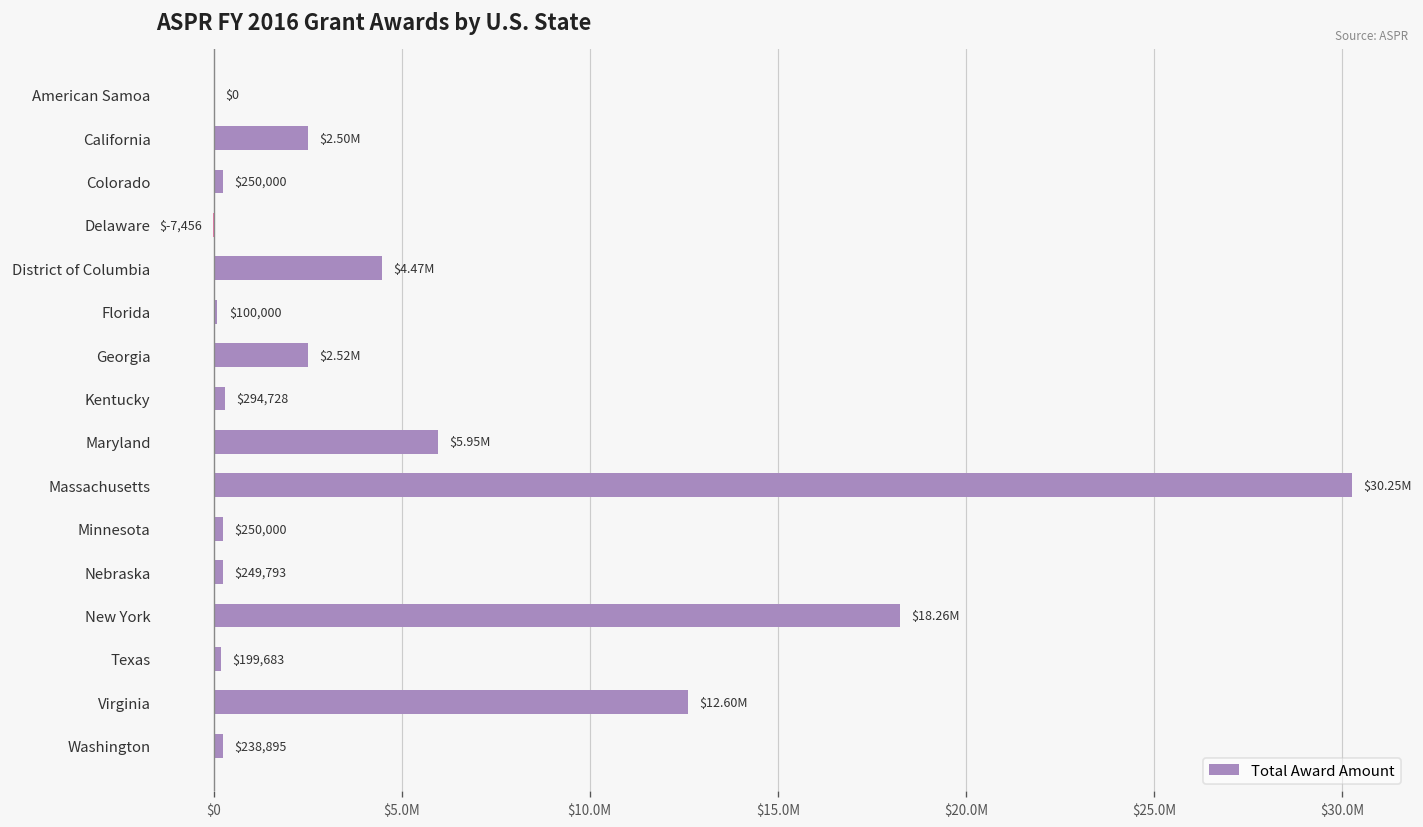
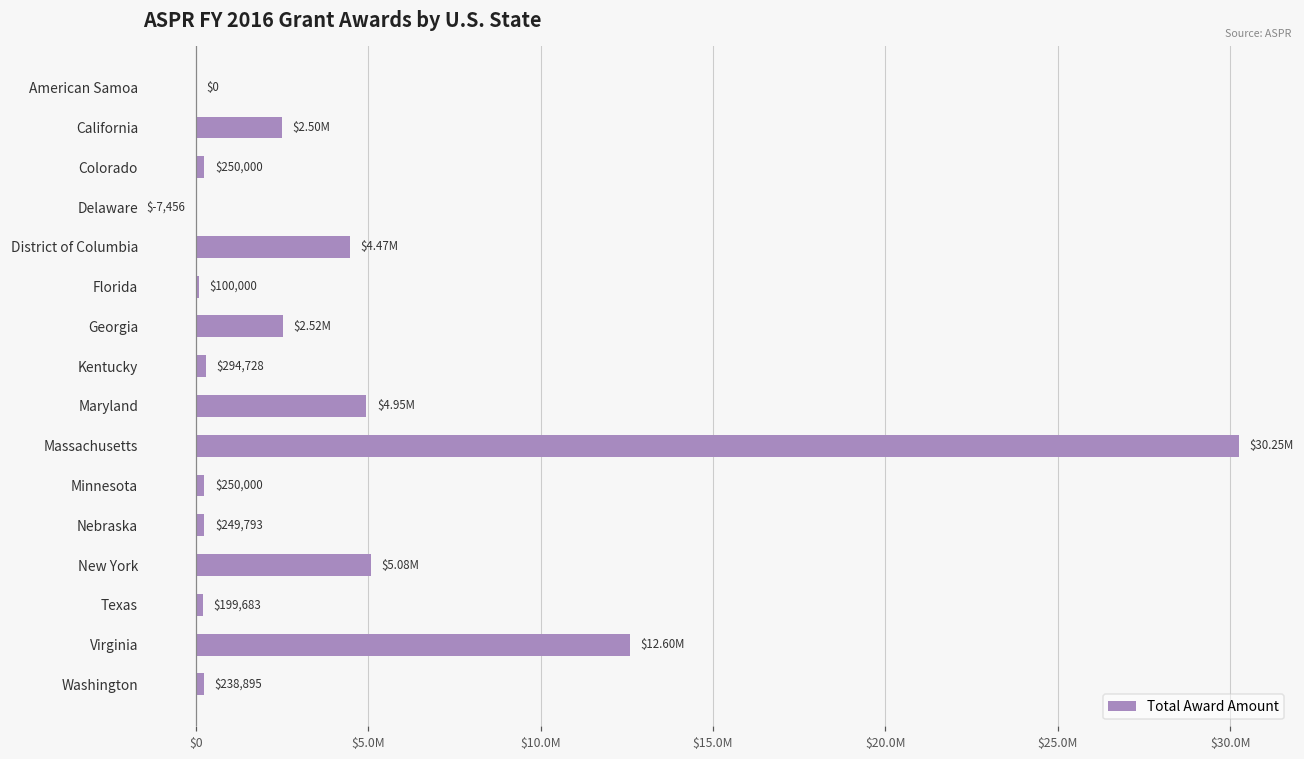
  {
    "American Samoa": "$0",
    "California": "$2.50M",
    "Colorado": "$250,000",
    "Delaware": "$-7,456",
    "District of Columbia": "$4.47M",
    "Florida": "$100,000",
    "Georgia": "$2.52M",
    "Kentucky": "$294,728",
-   "Maryland": "$5.95M",
+   "Maryland": "$4.95M",
    "Massachusetts": "$30.25M",
    "Minnesota": "$250,000",
    "Nebraska": "$249,793",
-   "New York": "$18.26M",
+   "New York": "$5.08M",
    "Texas": "$199,683",
    "Virginia": "$12.60M",
    "Washington": "$238,895"
  }
